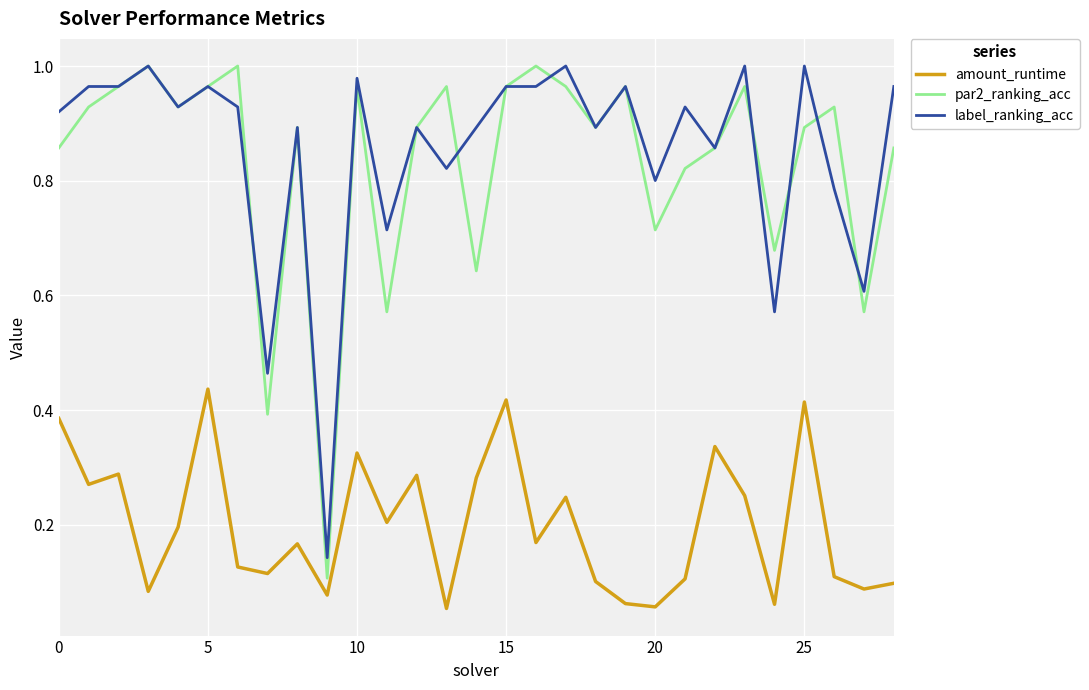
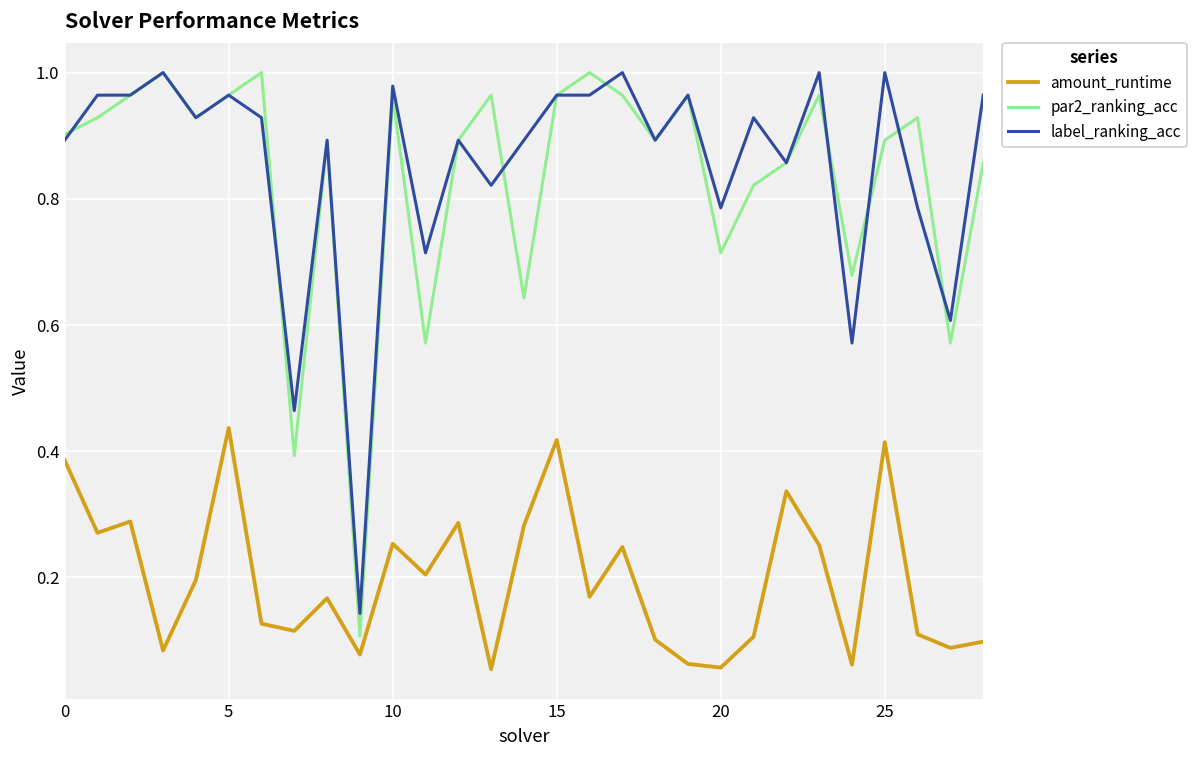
  {
    "amount_runtime": {
      "0": 0.39,
      "5": 0.44,
-     "10": 0.33,
+     "10": 0.25,
      "15": 0.42,
      "20": 0.06,
      "25": 0.41
    },
    "par2_ranking_acc": {
-     "0": 0.86,
+     "0": 0.90,
      "10": 0.96,
      "20": 0.71,
      "25": 0.89
    },
    "label_ranking_acc": {
-     "0": 0.92,
+     "0": 0.89,
      "10": 0.98,
-     "20": 0.80,
+     "20": 0.79,
      "25": 1.00
    }
  }
